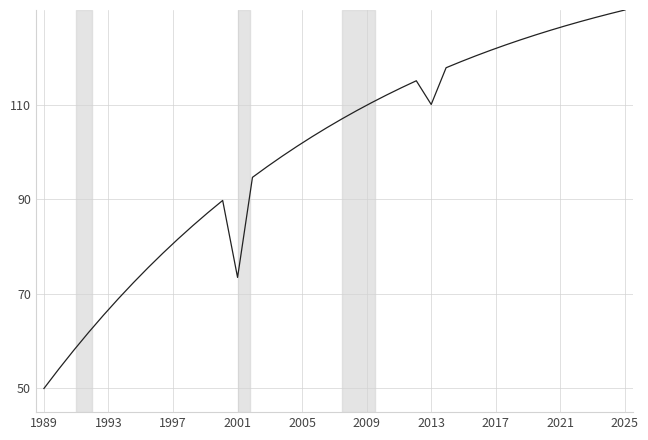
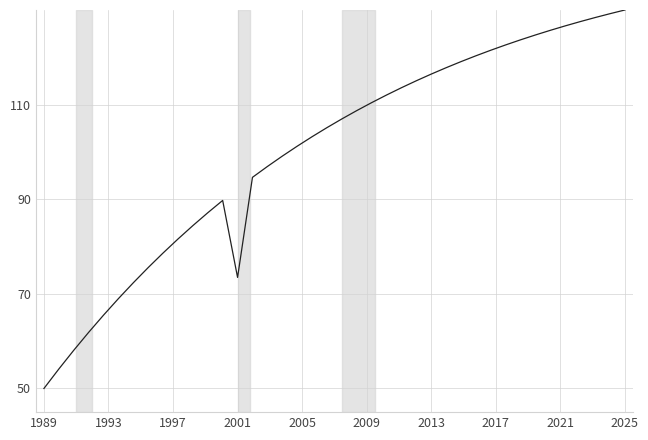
  {
    "1989": 50,
    "2001": 73,
-   "2013": 110,
+   "2013": 116,
    "2025": 130
  }
